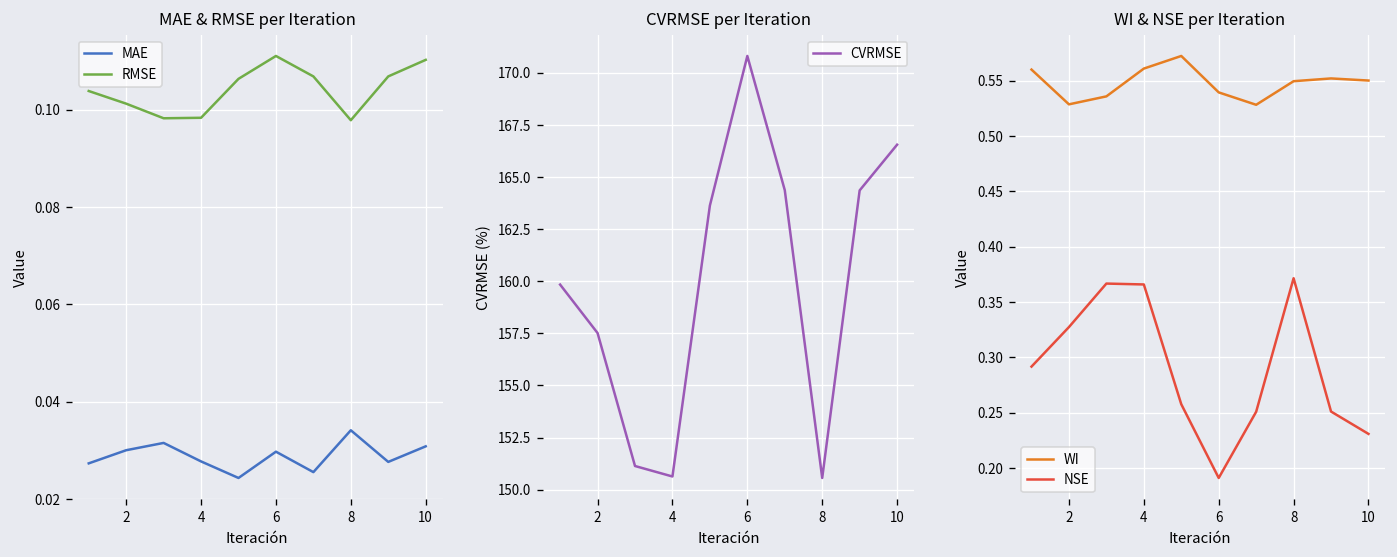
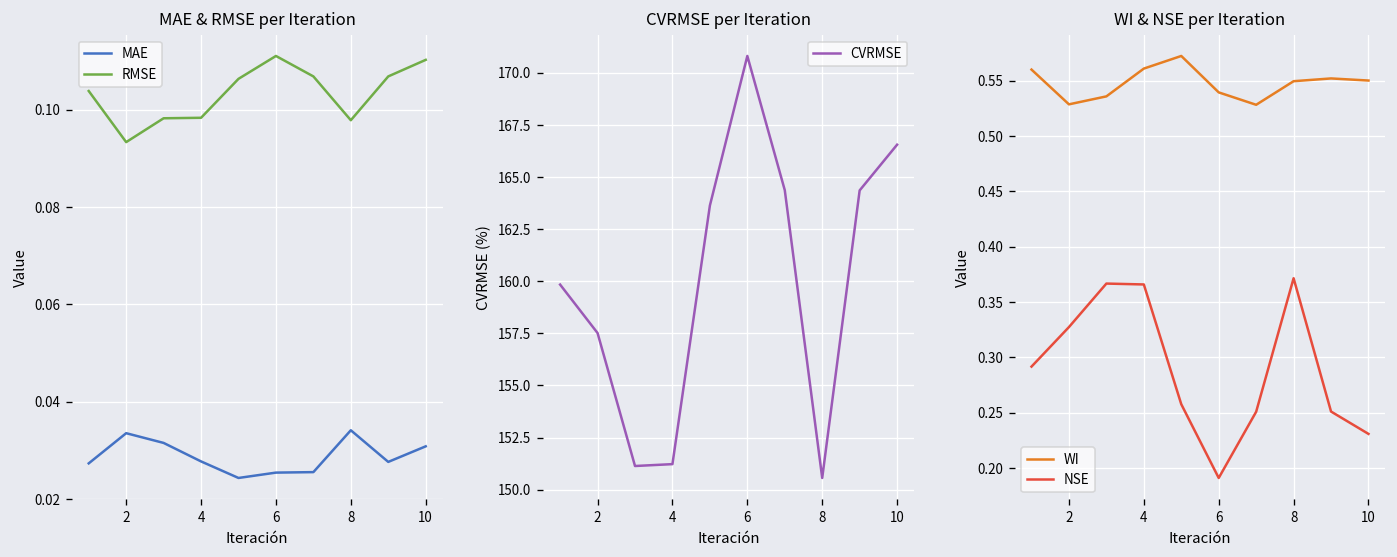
  {
    "MAE & RMSE per Iteration": {
      "MAE": {
-       "2": 0.030,
+       "2": 0.034,
        "4": 0.028,
-       "6": 0.030,
+       "6": 0.025,
        "8": 0.034,
        "10": 0.031
      },
      "RMSE": {
-       "2": 0.101,
+       "2": 0.093,
        "4": 0.098,
        "6": 0.111,
        "8": 0.098,
        "10": 0.110
      }
    },
    "CVRMSE per Iteration": {
      "2": 157.5,
-     "4": 150.6,
+     "4": 151.2,
      "6": 170.8,
      "8": 150.6,
      "10": 166.5
    }
  }
